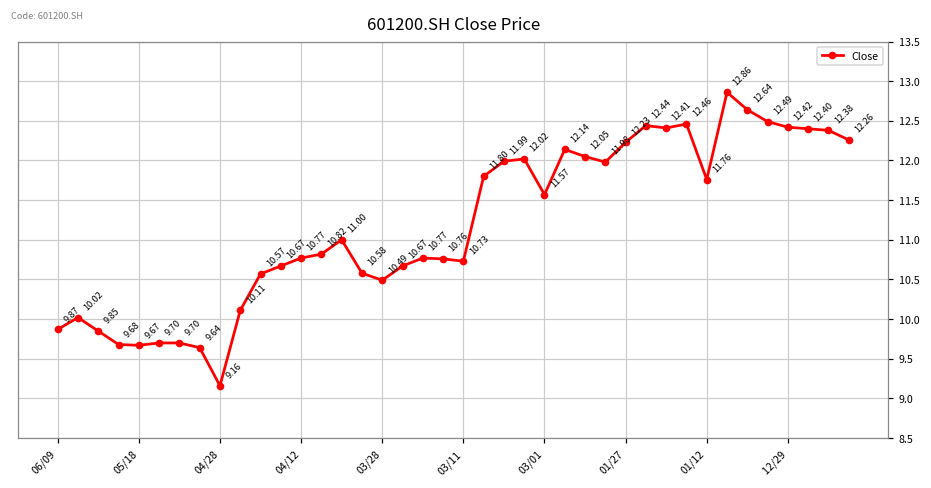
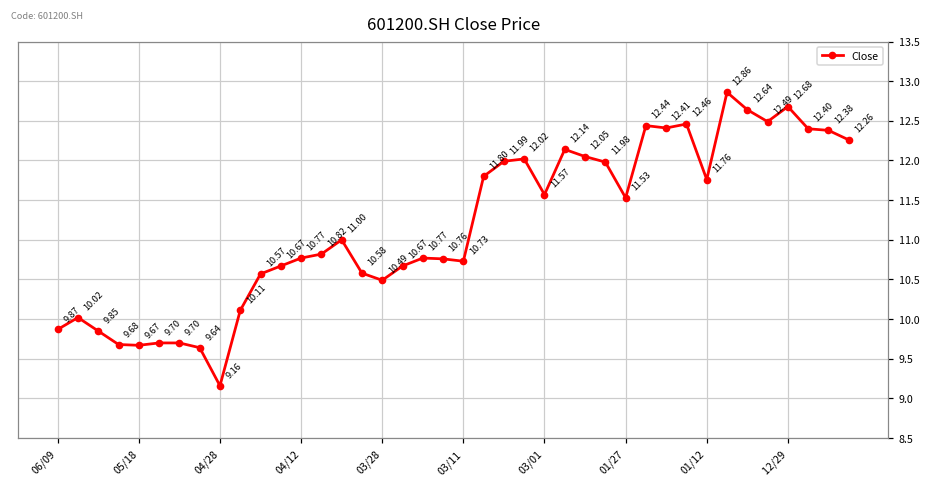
  {
    "05/18": 9.67,
    "04/28": 9.16,
    "03/11": 10.73,
    "03/01": 11.57,
-   "01/27": 12.23,
+   "01/27": 11.53,
    "01/12": 11.76,
-   "12/29": 12.42
+   "12/29": 12.68
  }
